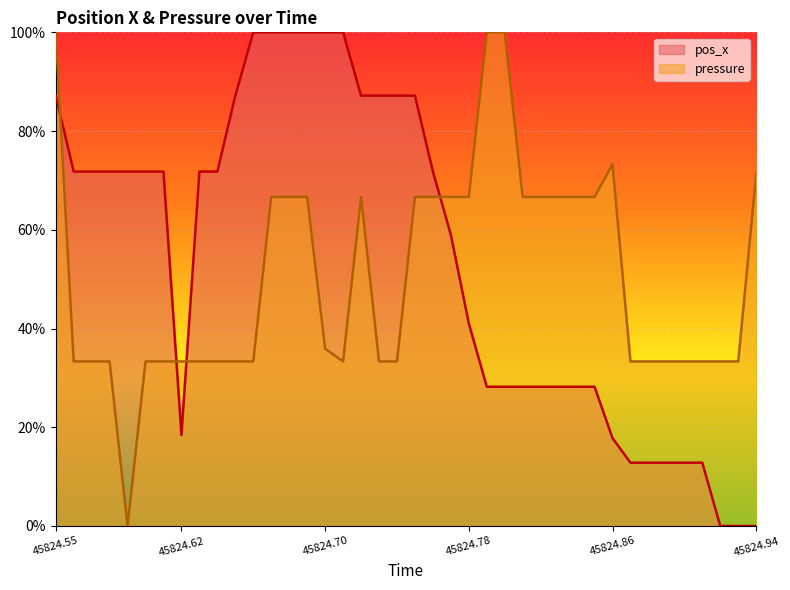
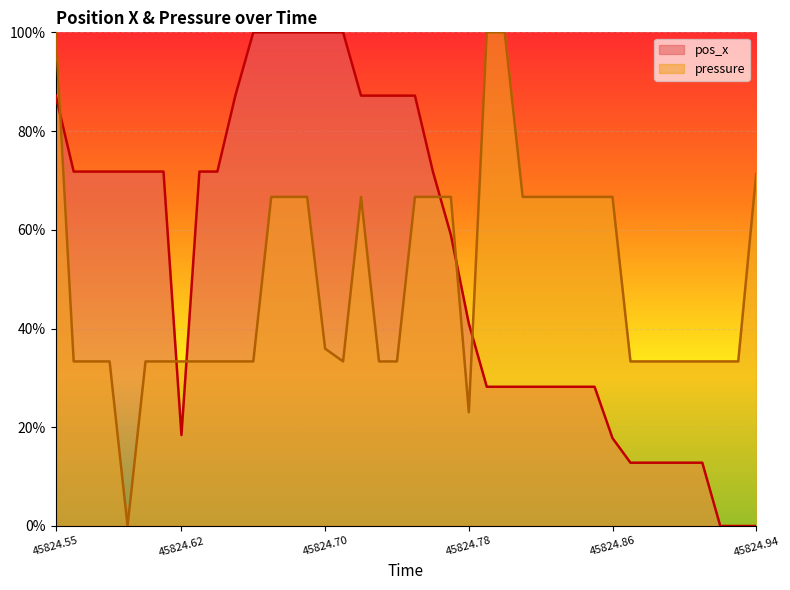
  {
    "pos_x": {
      "45824.55": "87%",
      "45824.62": "18%",
      "45824.70": "100%",
      "45824.78": "41%",
      "45824.86": "18%",
      "45824.94": "0%"
    },
    "pressure": {
      "45824.55": "100%",
      "45824.62": "33%",
      "45824.70": "36%",
-     "45824.78": "67%",
-     "45824.86": "73%",
+     "45824.78": "23%",
+     "45824.86": "67%",
      "45824.94": "71%"
    }
  }
